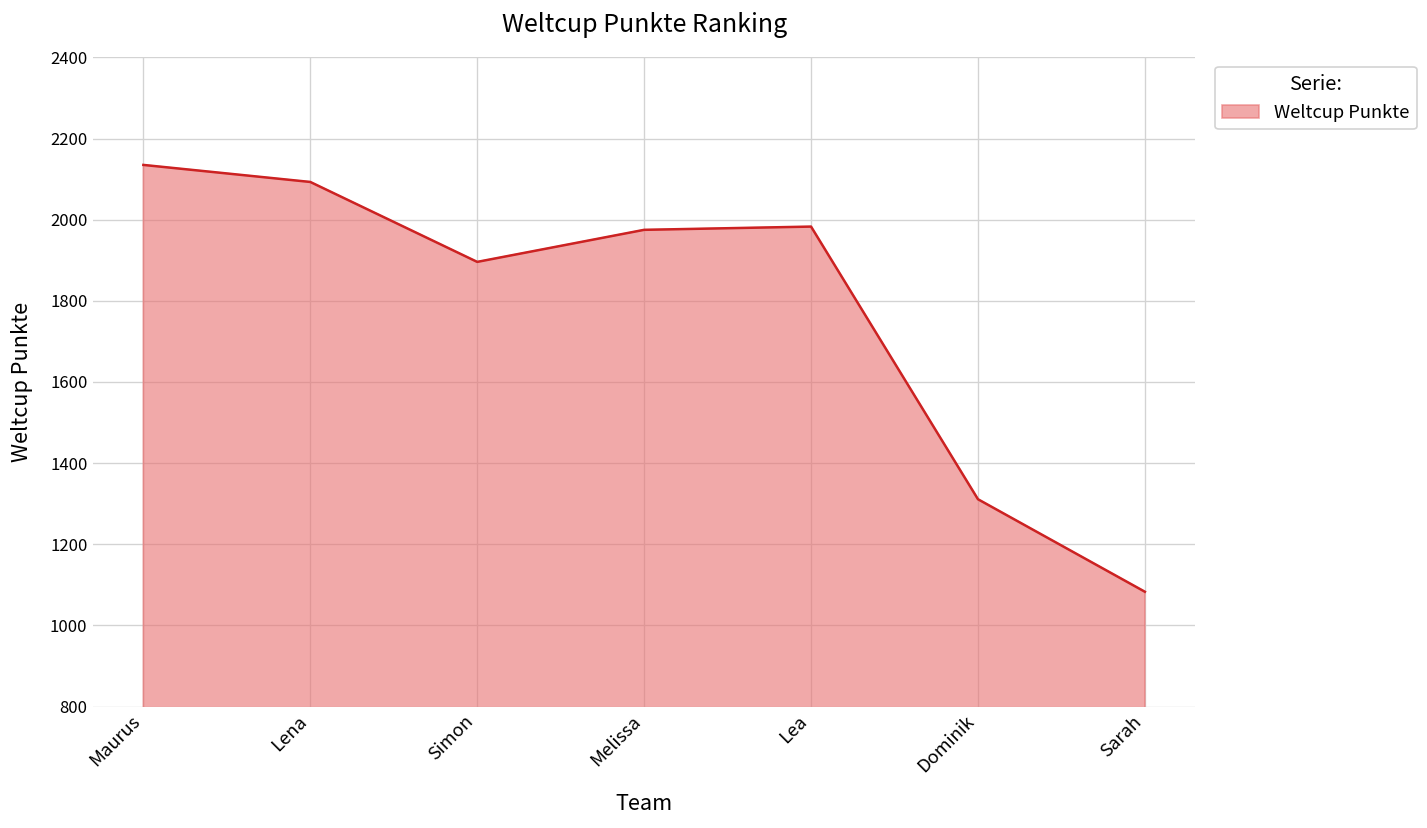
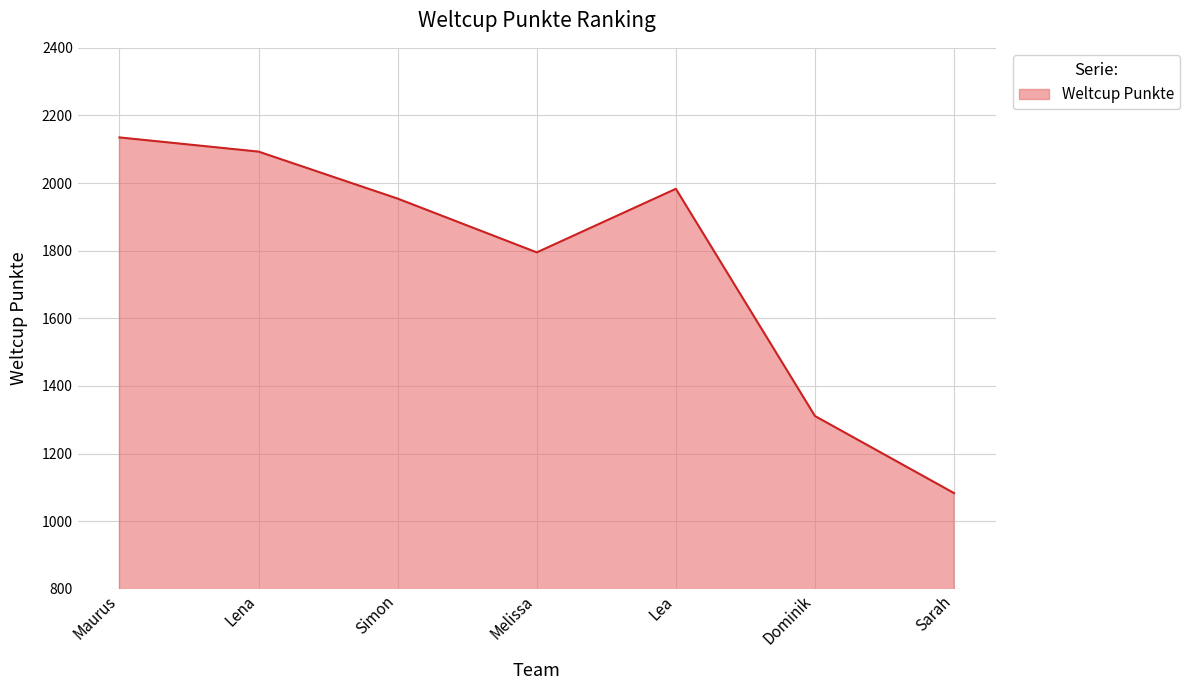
  {
    "Maurus": 2140,
    "Lena": 2090,
-   "Simon": 1900,
-   "Melissa": 1980,
+   "Simon": 1950,
+   "Melissa": 1800,
    "Lea": 1980,
    "Dominik": 1310,
    "Sarah": 1080
  }
